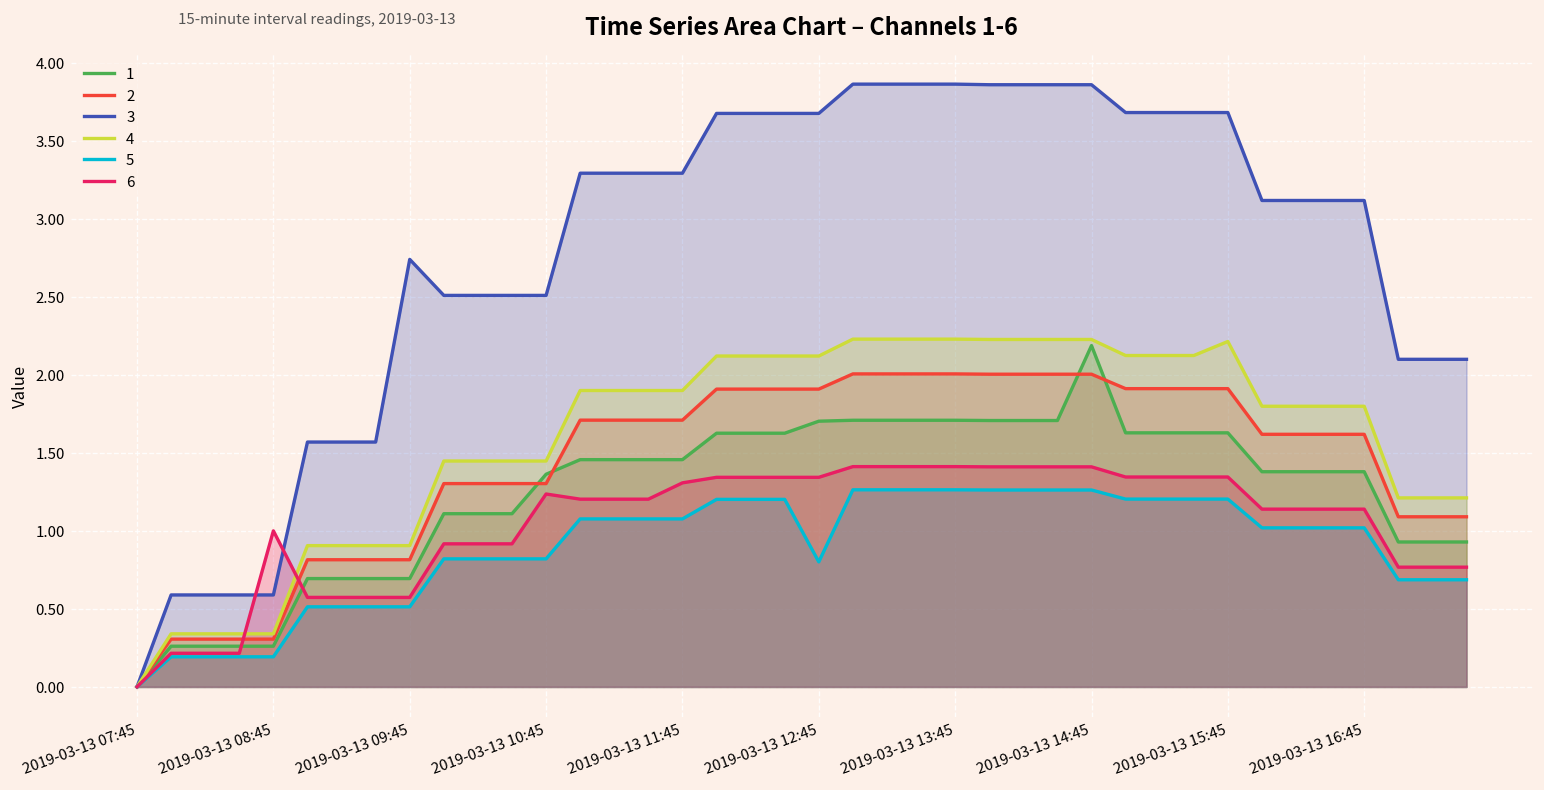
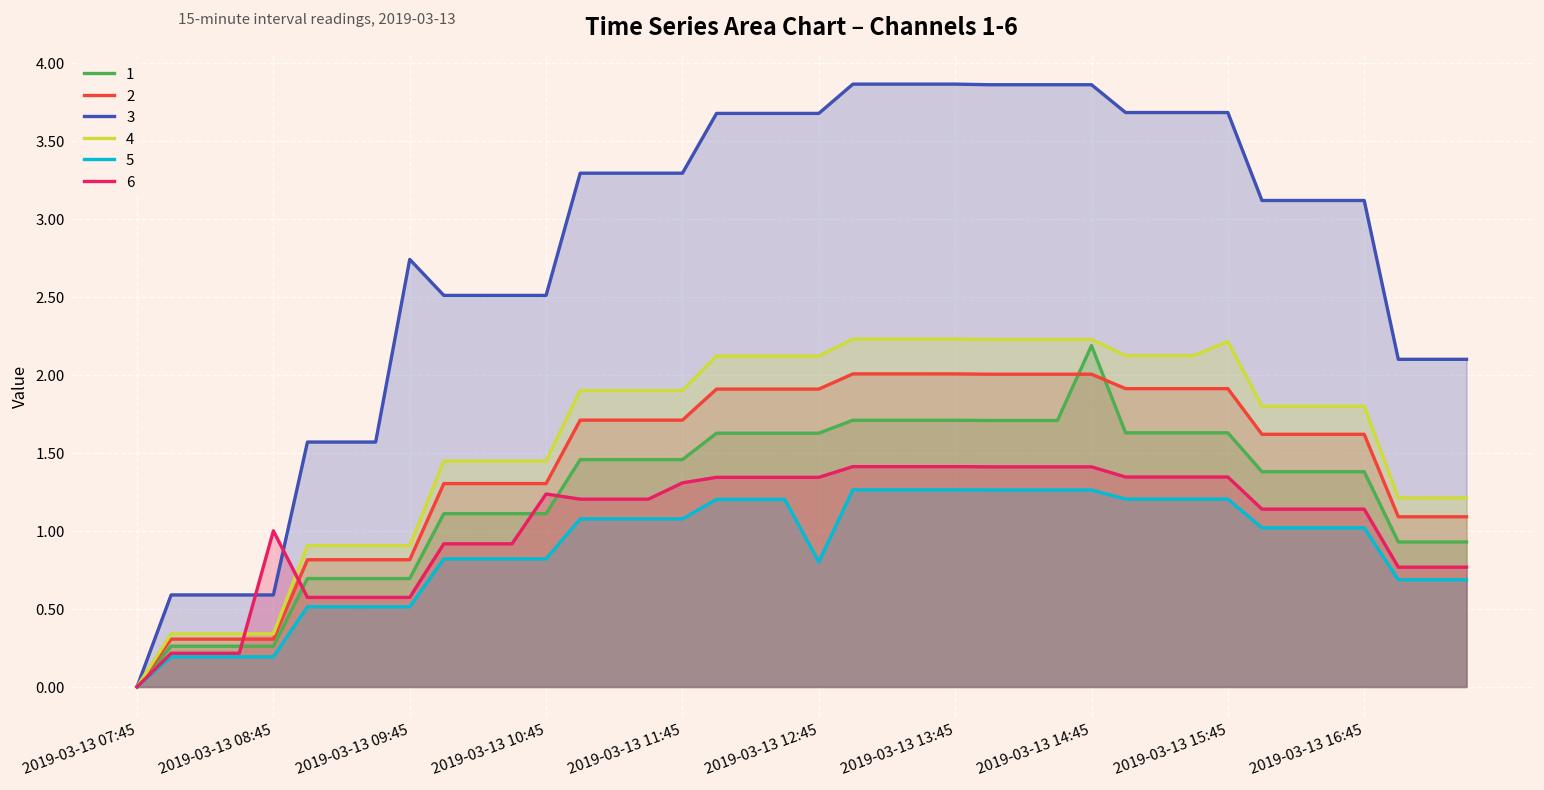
  {
    "1": {
      "2019-03-13 08:45": 0.26,
      "2019-03-13 09:45": 0.69,
-     "2019-03-13 10:45": 1.36,
+     "2019-03-13 10:45": 1.11,
      "2019-03-13 11:45": 1.46,
-     "2019-03-13 12:45": 1.70,
+     "2019-03-13 12:45": 1.63,
      "2019-03-13 13:45": 1.71,
      "2019-03-13 14:45": 2.19,
      "2019-03-13 15:45": 1.63,
      "2019-03-13 16:45": 1.38
    },
    "3": {
      "2019-03-13 08:45": 0.59,
      "2019-03-13 09:45": 2.74,
      "2019-03-13 10:45": 2.51,
      "2019-03-13 11:45": 3.29,
      "2019-03-13 12:45": 3.67,
      "2019-03-13 13:45": 3.86,
      "2019-03-13 14:45": 3.86,
      "2019-03-13 15:45": 3.68,
      "2019-03-13 16:45": 3.12
    },
    "4": {
      "2019-03-13 08:45": 0.34,
      "2019-03-13 09:45": 0.91,
      "2019-03-13 10:45": 1.45,
      "2019-03-13 11:45": 1.90,
      "2019-03-13 12:45": 2.12,
      "2019-03-13 13:45": 2.23,
      "2019-03-13 14:45": 2.23,
      "2019-03-13 15:45": 2.21,
      "2019-03-13 16:45": 1.80
    },
    "5": {
      "2019-03-13 08:45": 0.19,
      "2019-03-13 09:45": 0.51,
      "2019-03-13 10:45": 0.82,
      "2019-03-13 11:45": 1.08,
      "2019-03-13 12:45": 0.80,
      "2019-03-13 13:45": 1.26,
      "2019-03-13 14:45": 1.26,
      "2019-03-13 15:45": 1.20,
      "2019-03-13 16:45": 1.02
    }
  }
